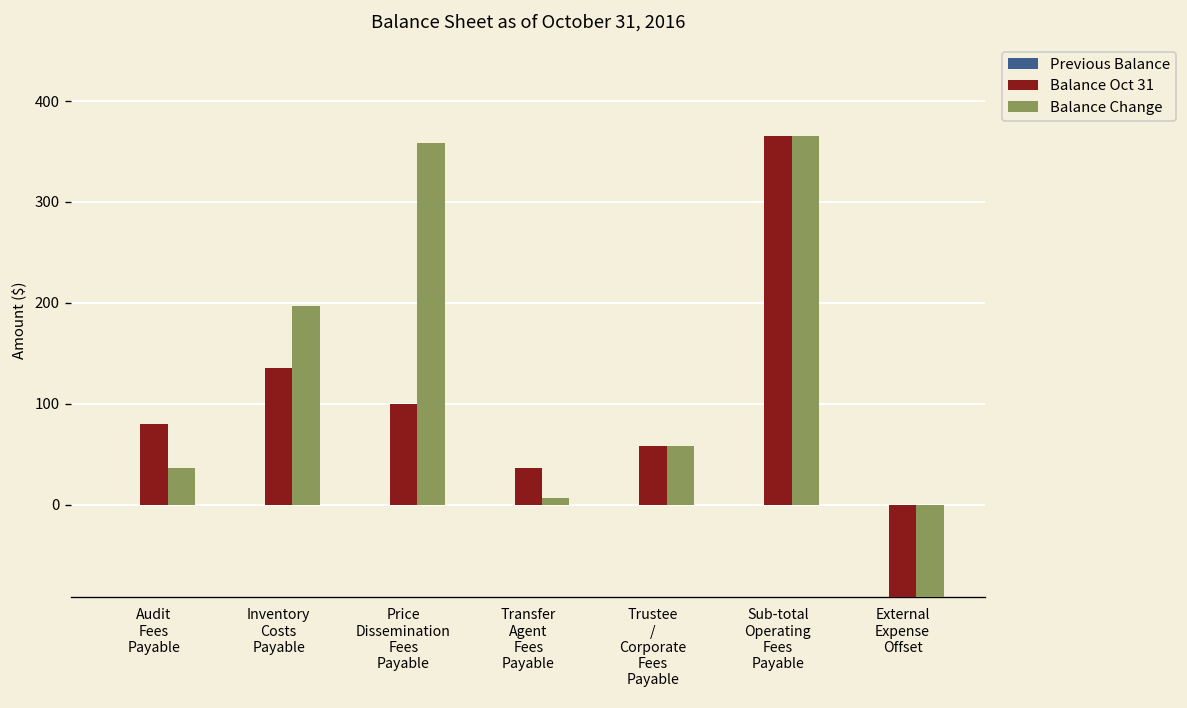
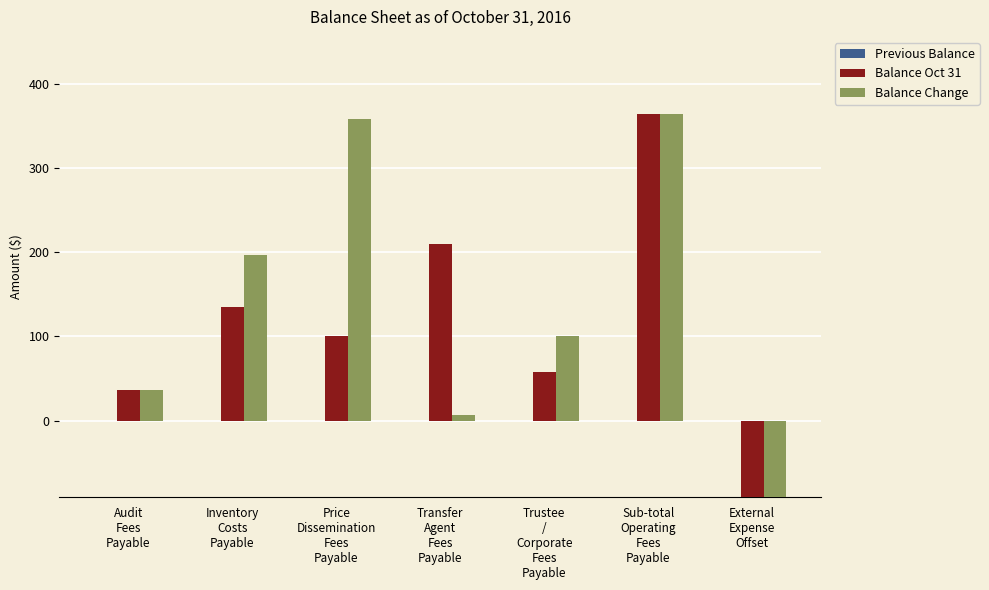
  {
    "Previous Balance": {
      "Audit Fees Payable": 0,
      "Inventory Costs Payable": 0,
      "Price Dissemination Fees Payable": 0,
      "Transfer Agent Fees Payable": 0,
      "Trustee / Corporate Fees Payable": 0,
      "Sub-total Operating Fees Payable": 0,
      "External Expense Offset": 0
    },
    "Balance Oct 31": {
-     "Audit Fees Payable": 80,
+     "Audit Fees Payable": 40,
      "Inventory Costs Payable": 140,
      "Price Dissemination Fees Payable": 100,
-     "Transfer Agent Fees Payable": 40,
+     "Transfer Agent Fees Payable": 210,
      "Trustee / Corporate Fees Payable": 60,
      "Sub-total Operating Fees Payable": 360
    },
    "Balance Change": {
      "Audit Fees Payable": 40,
      "Inventory Costs Payable": 200,
      "Price Dissemination Fees Payable": 360,
      "Transfer Agent Fees Payable": 10,
-     "Trustee / Corporate Fees Payable": 60,
+     "Trustee / Corporate Fees Payable": 100,
      "Sub-total Operating Fees Payable": 360
    }
  }
